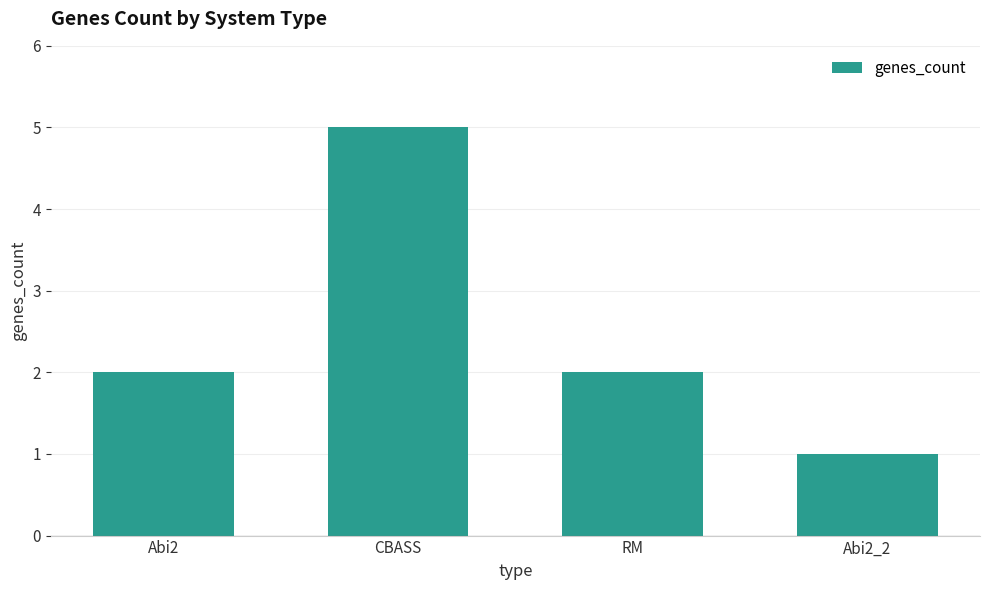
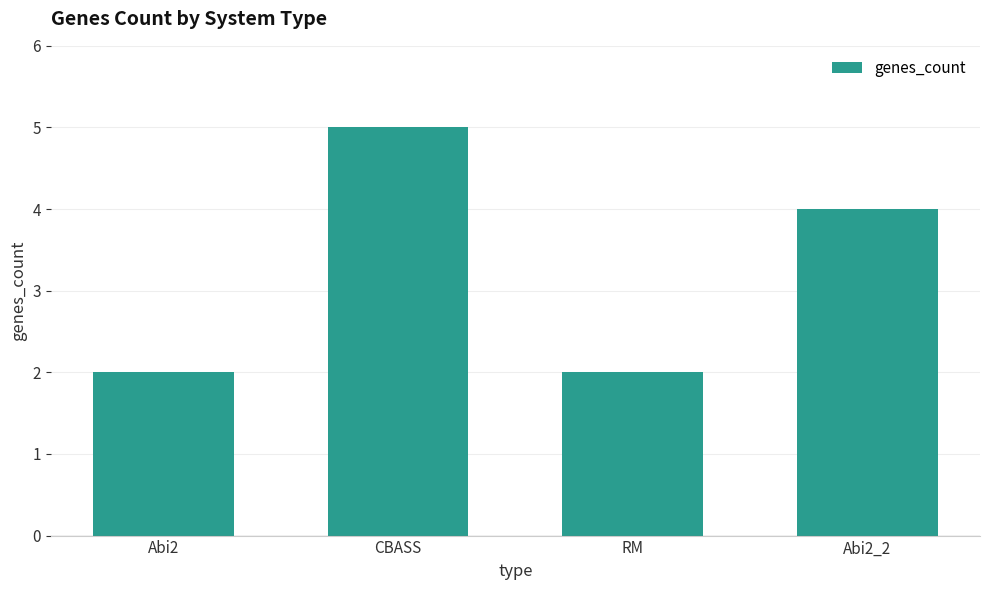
  {
    "Abi2": 2,
    "CBASS": 5,
    "RM": 2,
-   "Abi2_2": 1
+   "Abi2_2": 4
  }
